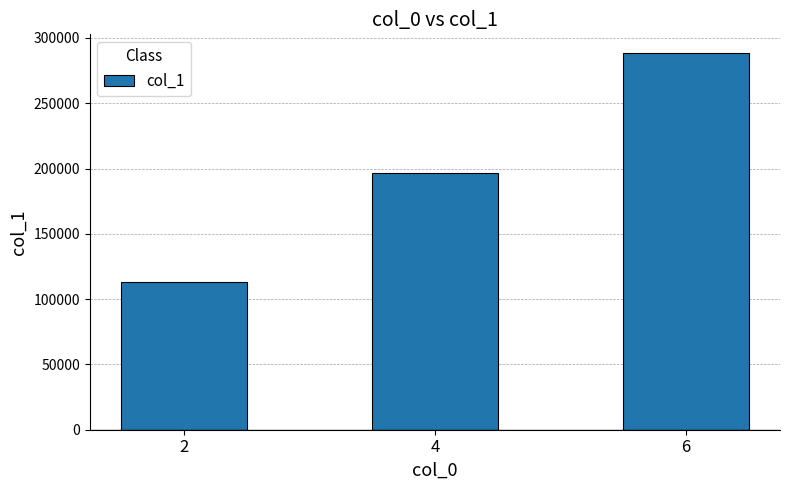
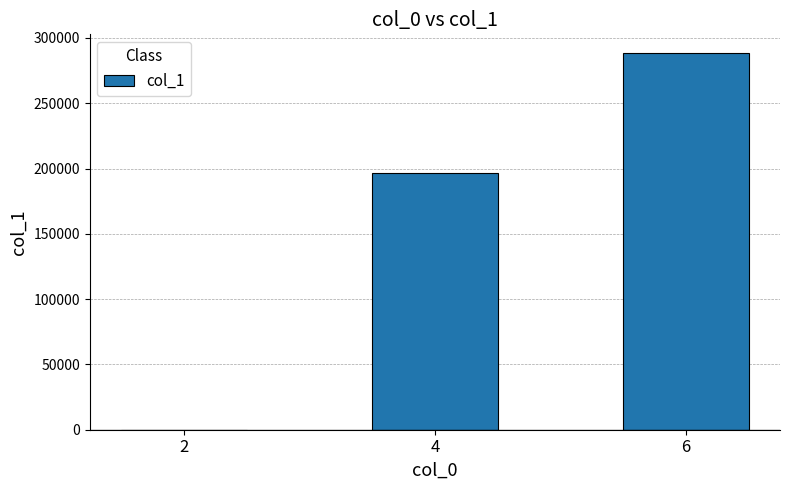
  {
-   "2": 113000,
+   "2": 0,
    "4": 197000,
    "6": 288000
  }
